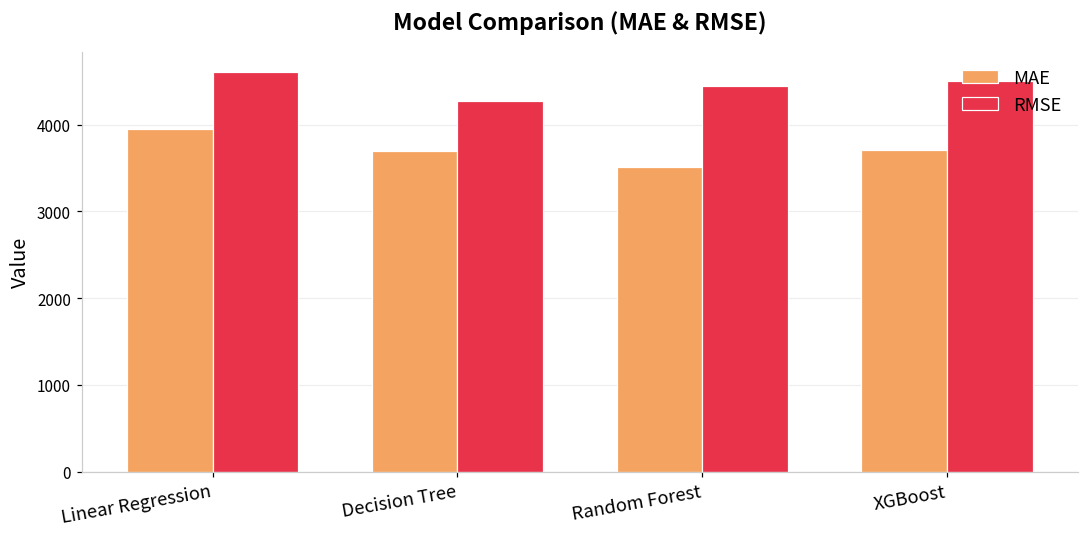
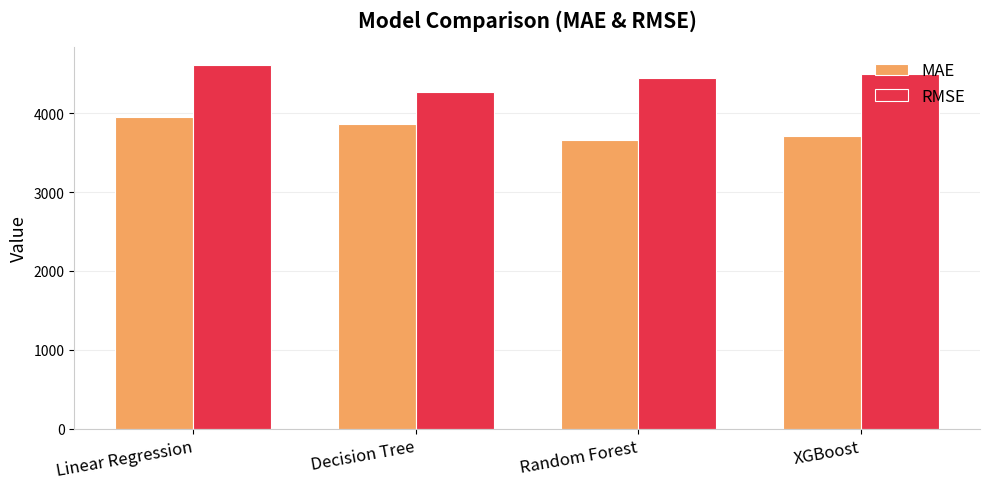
  {
    "MAE": {
      "Linear Regression": 4000,
-     "Decision Tree": 3700,
-     "Random Forest": 3500,
+     "Decision Tree": 3900,
+     "Random Forest": 3700,
      "XGBoost": 3700
    },
    "RMSE": {
      "Linear Regression": 4600,
      "Decision Tree": 4300,
      "Random Forest": 4400,
      "XGBoost": 4500
    }
  }
